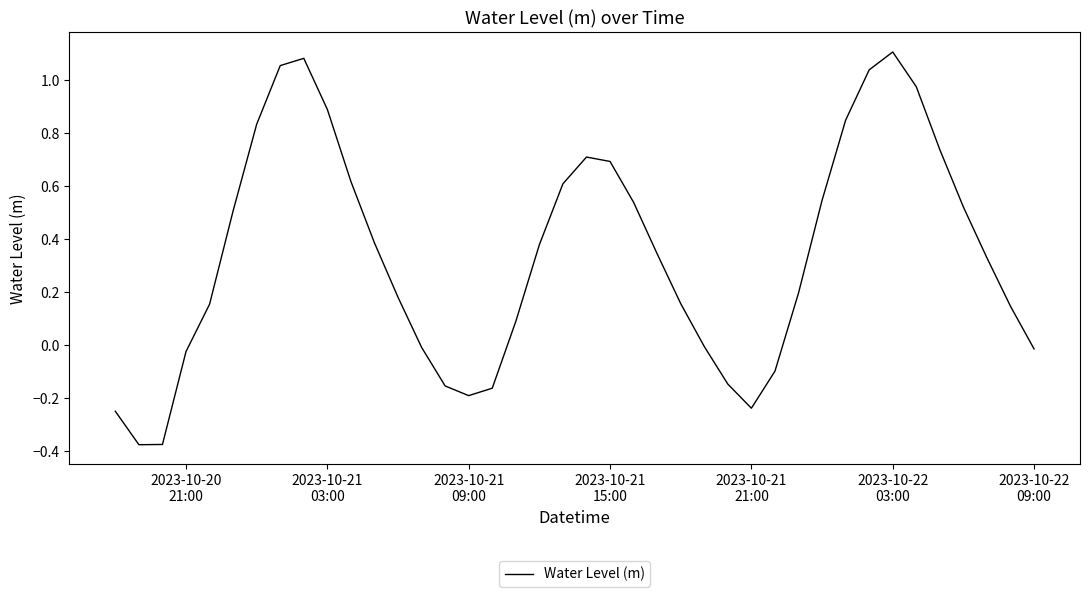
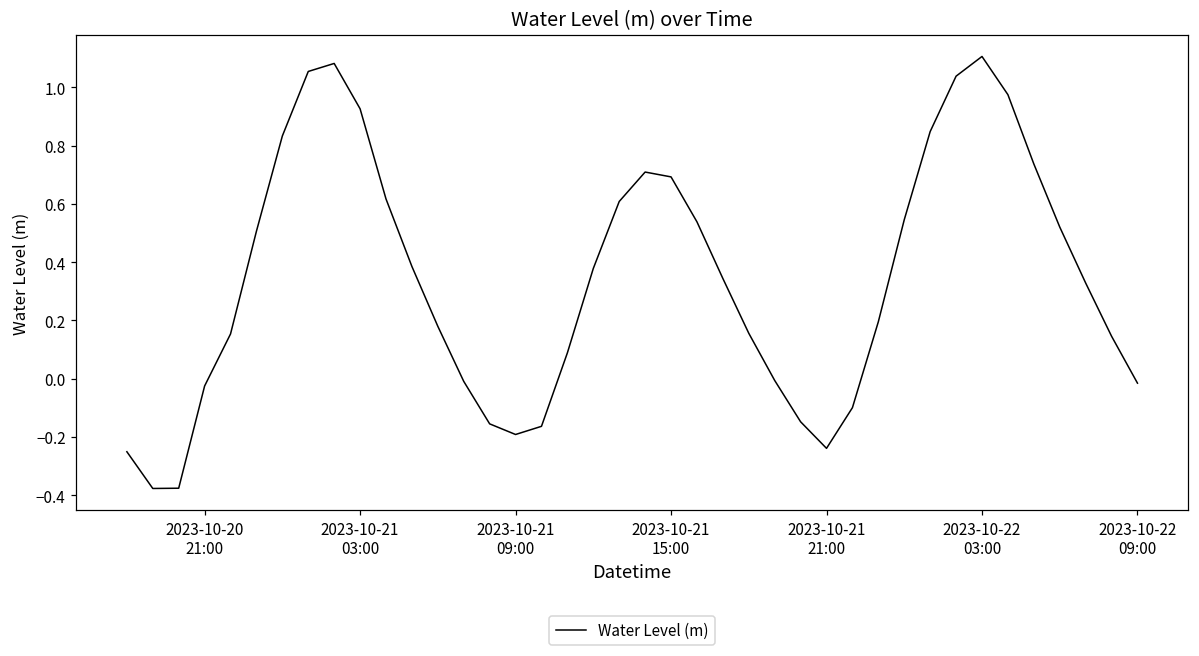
  {
    "2023-10-20 21:00": -0.02,
-   "2023-10-21 03:00": 0.89,
+   "2023-10-21 03:00": 0.93,
    "2023-10-21 09:00": -0.19,
    "2023-10-21 15:00": 0.69,
    "2023-10-21 21:00": -0.24,
    "2023-10-22 03:00": 1.11,
    "2023-10-22 09:00": -0.02
  }
